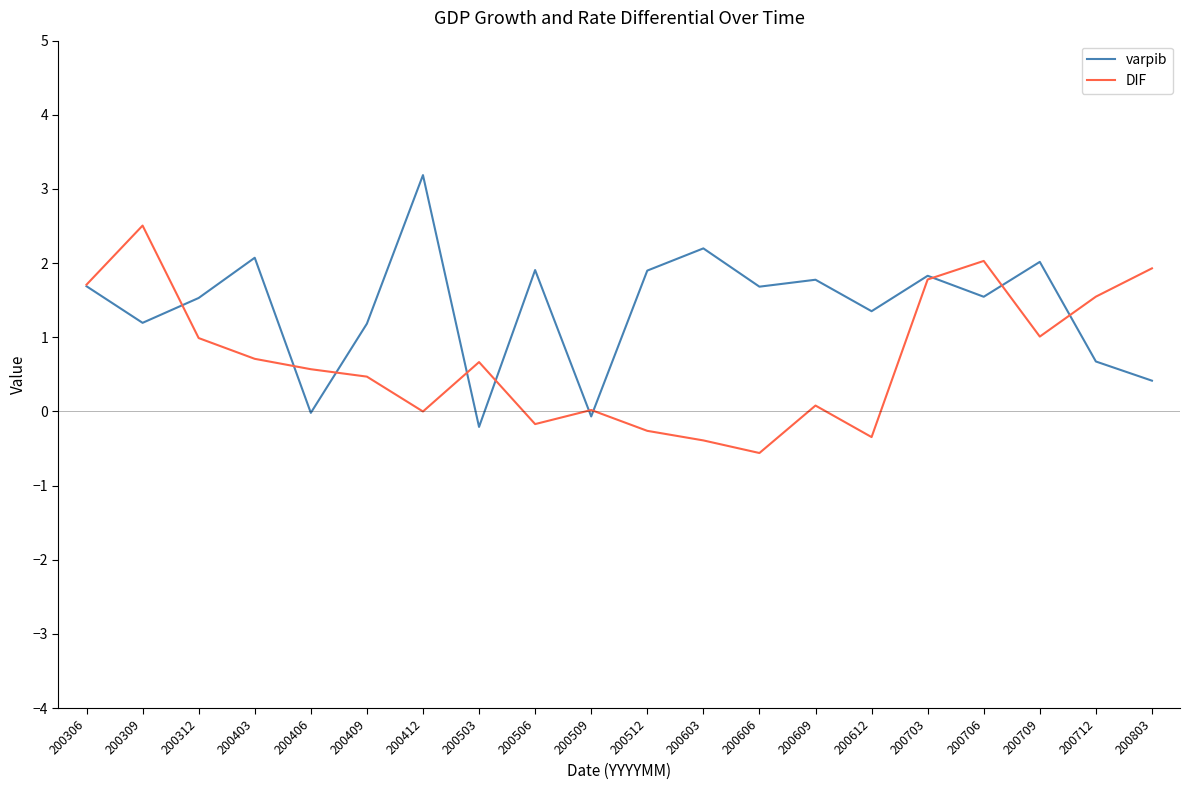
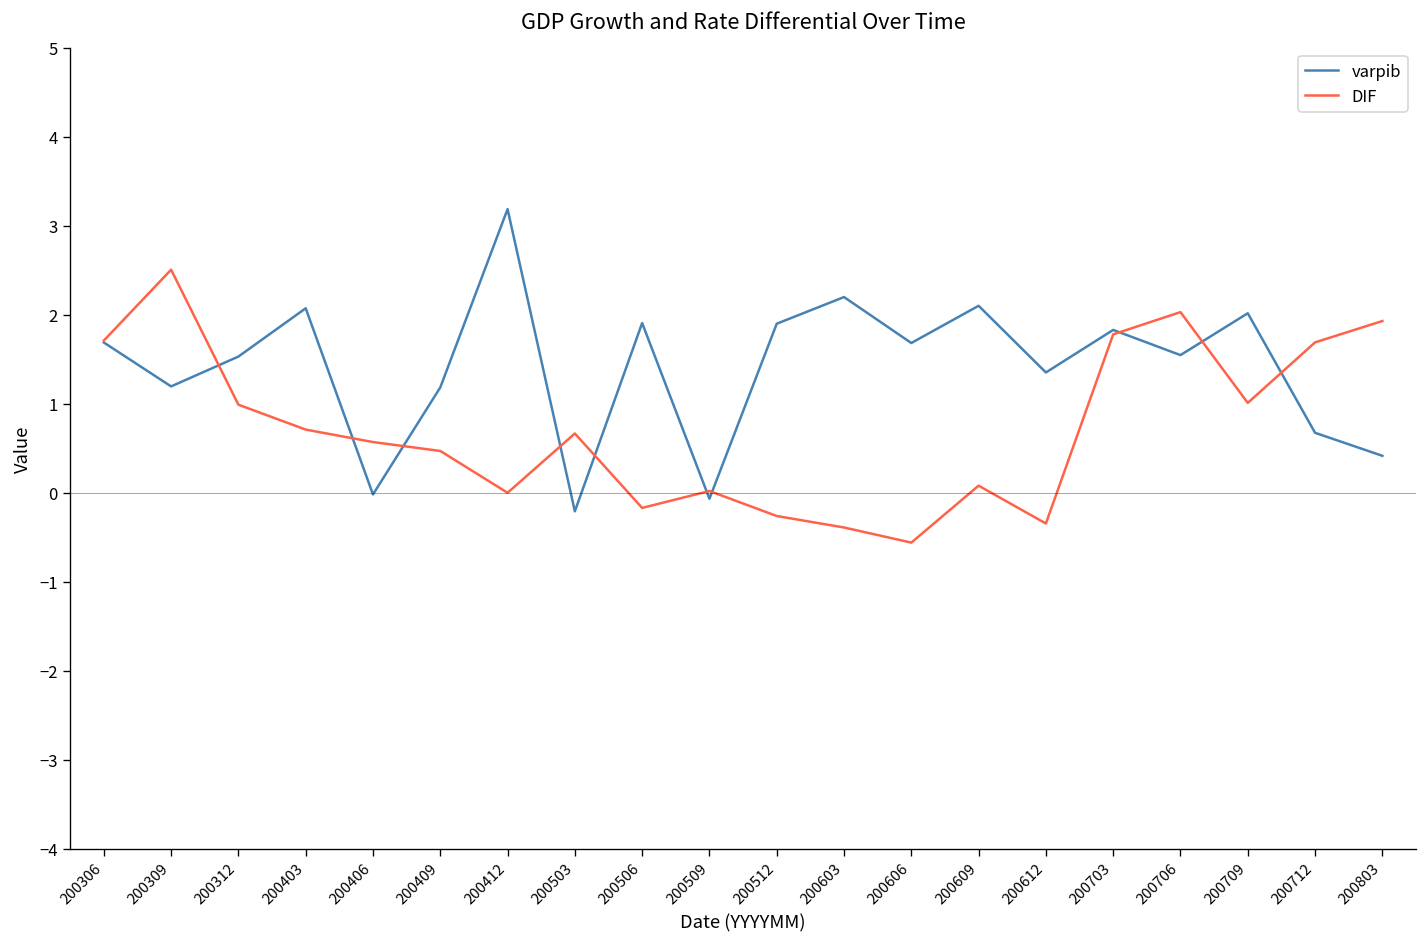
  {
    "varpib": {
      "200309": 1.2,
      "200312": 1.5,
      "200403": 2.1,
      "200406": 0.0,
      "200409": 1.2,
      "200412": 3.2,
      "200503": -0.2,
      "200506": 1.9,
      "200509": -0.1,
      "200512": 1.9,
      "200603": 2.2,
      "200606": 1.7,
-     "200609": 1.8,
+     "200609": 2.1,
      "200612": 1.4,
      "200703": 1.8,
      "200706": 1.5,
      "200709": 2.0,
      "200712": 0.7,
      "200803": 0.4
    },
    "DIF": {
      "200309": 2.5,
      "200312": 1.0,
      "200403": 0.7,
      "200406": 0.6,
      "200409": 0.5,
      "200412": 0.0,
      "200503": 0.7,
      "200506": -0.2,
      "200509": 0.0,
      "200512": -0.3,
      "200603": -0.4,
      "200606": -0.6,
      "200609": 0.1,
      "200612": -0.3,
      "200703": 1.8,
      "200706": 2.0,
      "200709": 1.0,
-     "200712": 1.5,
+     "200712": 1.7,
      "200803": 1.9
    }
  }
